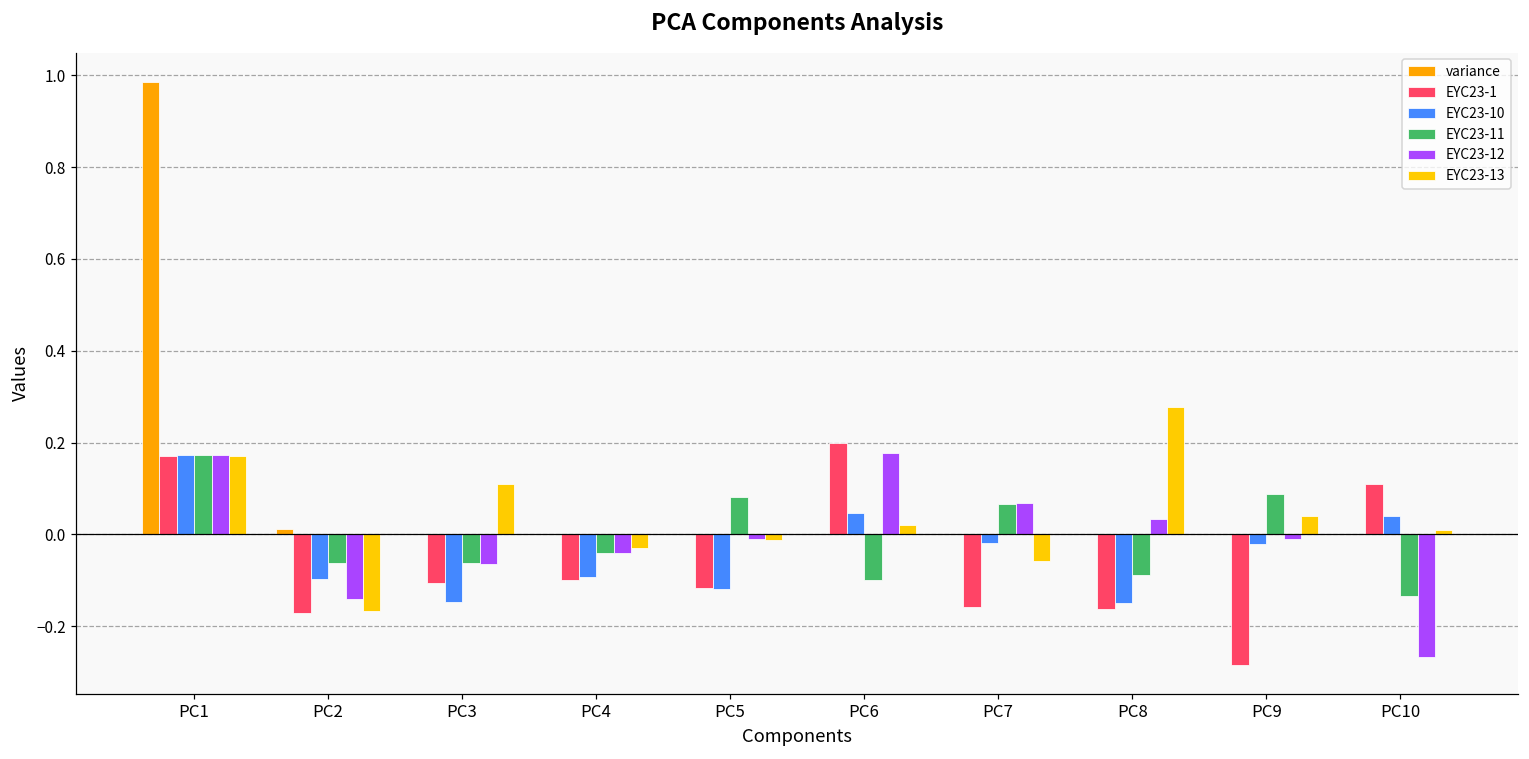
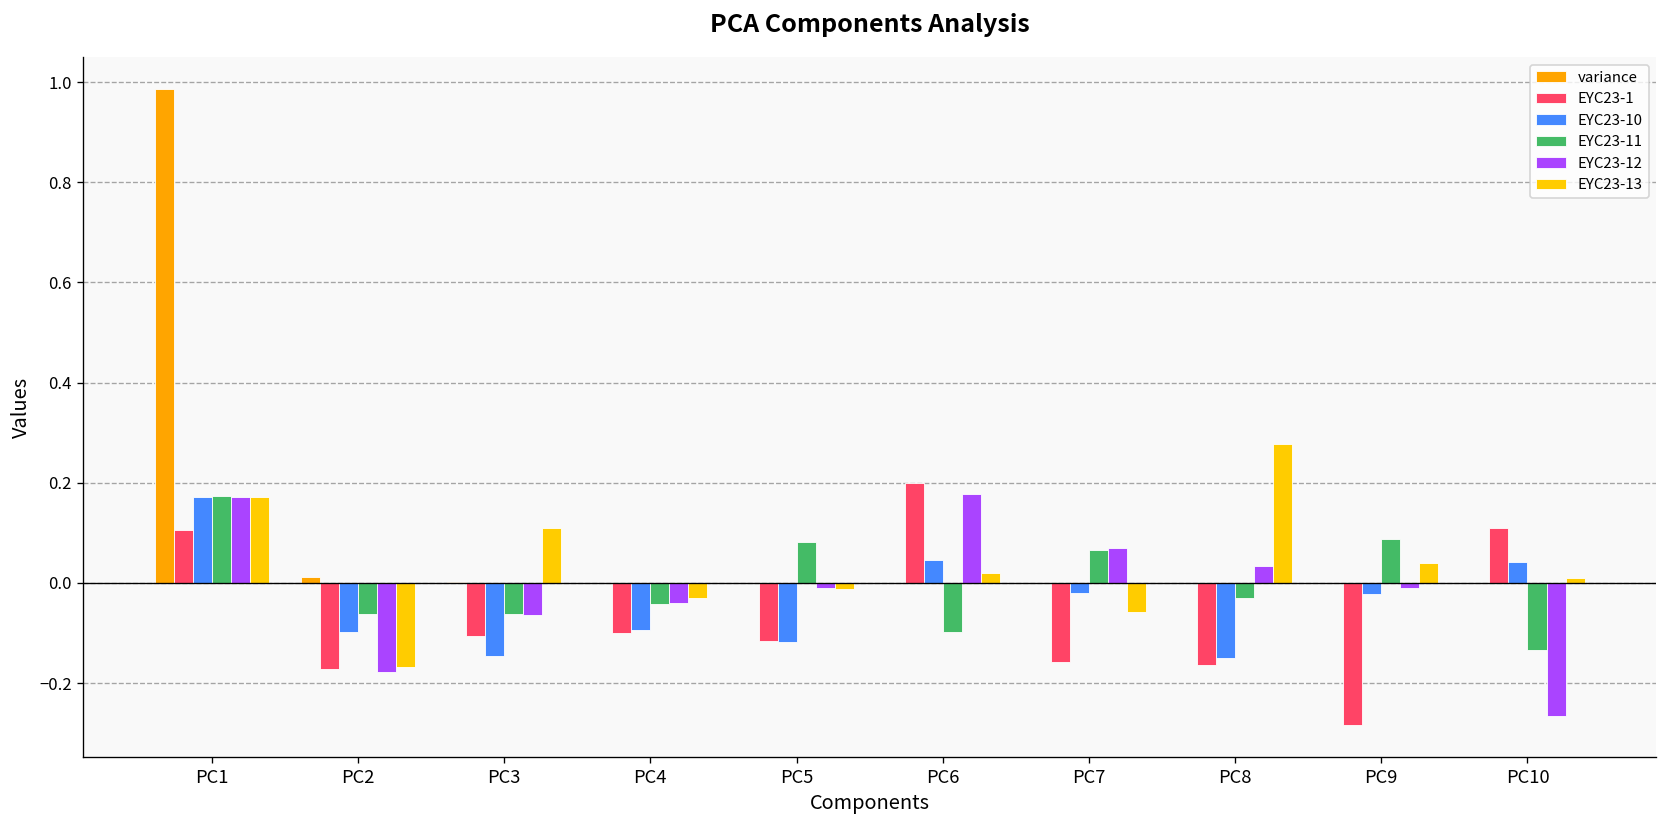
  {
    "EYC23-1": {
-     "PC1": 0.17,
+     "PC1": 0.10,
      "PC2": -0.17,
      "PC3": -0.11,
      "PC4": -0.10,
      "PC5": -0.12,
      "PC6": 0.20,
      "PC7": -0.16,
      "PC8": -0.16,
      "PC9": -0.28,
      "PC10": 0.11
    },
    "EYC23-10": {
      "PC1": 0.17,
      "PC2": -0.10,
      "PC3": -0.15,
      "PC4": -0.09,
      "PC5": -0.12,
      "PC6": 0.05,
      "PC7": -0.02,
      "PC8": -0.15,
      "PC9": -0.02,
      "PC10": 0.04
    },
    "EYC23-11": {
      "PC1": 0.17,
      "PC2": -0.06,
      "PC3": -0.06,
      "PC4": -0.04,
      "PC5": 0.08,
      "PC6": -0.10,
      "PC7": 0.07,
-     "PC8": -0.09,
+     "PC8": -0.03,
      "PC9": 0.09,
      "PC10": -0.13
    },
    "EYC23-12": {
      "PC1": 0.17,
-     "PC2": -0.14,
+     "PC2": -0.18,
      "PC3": -0.06,
      "PC4": -0.04,
      "PC5": -0.01,
      "PC6": 0.18,
      "PC7": 0.07,
      "PC8": 0.03,
      "PC9": -0.01,
      "PC10": -0.27
    }
  }
